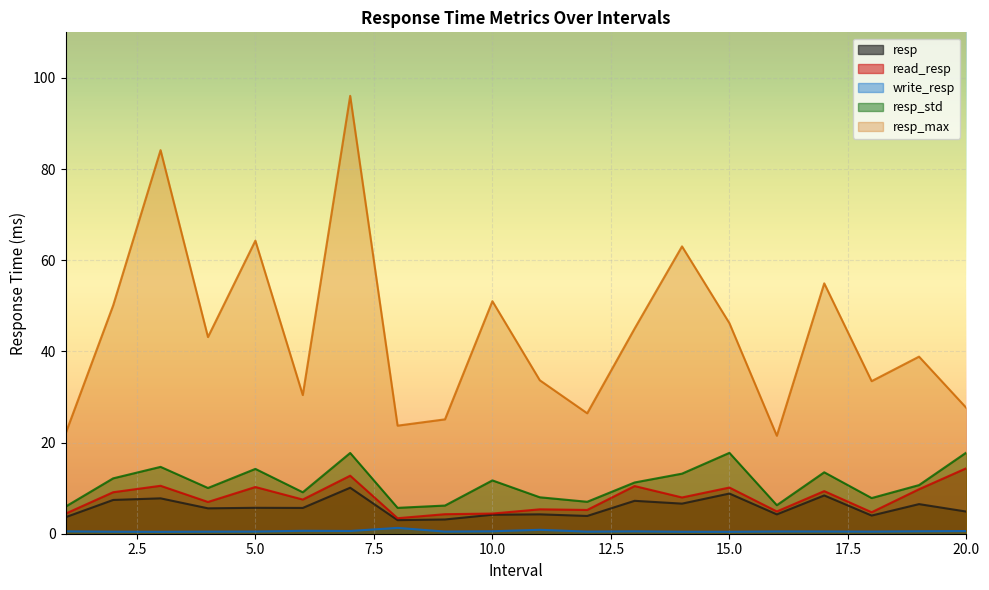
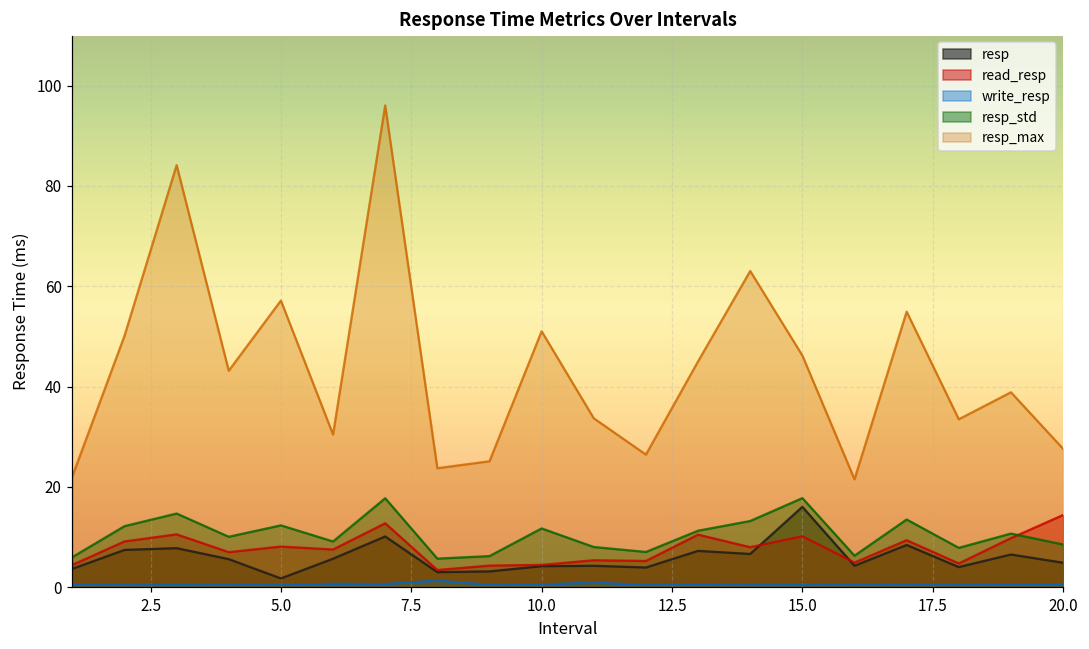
  {
    "resp": {
-     "5.0": 6,
-     "15.0": 9,
+     "5.0": 2,
+     "15.0": 16,
      "20.0": 5
    },
    "read_resp": {
-     "5.0": 10,
+     "5.0": 8,
      "15.0": 10,
      "20.0": 14
    },
    "write_resp": {
      "5.0": 0,
      "10.0": 1,
      "15.0": 0,
      "20.0": 1
    },
    "resp_std": {
-     "5.0": 14,
+     "5.0": 12,
      "10.0": 12,
      "15.0": 18,
-     "20.0": 18
+     "20.0": 8
    },
    "resp_max": {
-     "5.0": 64,
+     "5.0": 57,
      "10.0": 51,
      "15.0": 46,
      "20.0": 28
    }
  }
